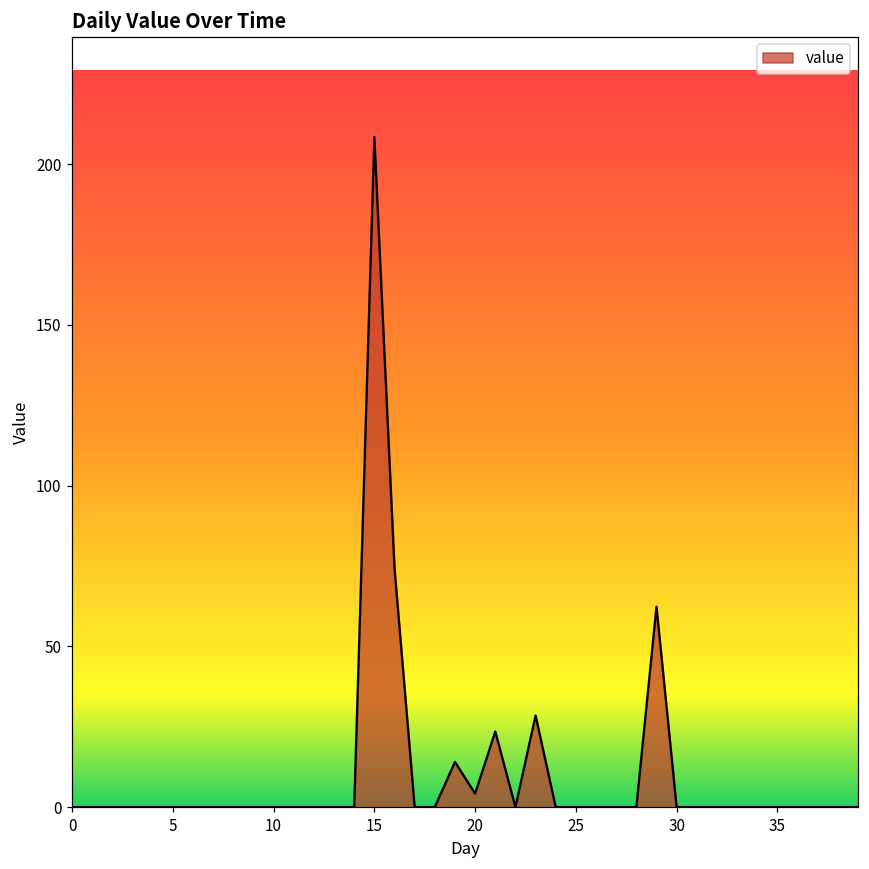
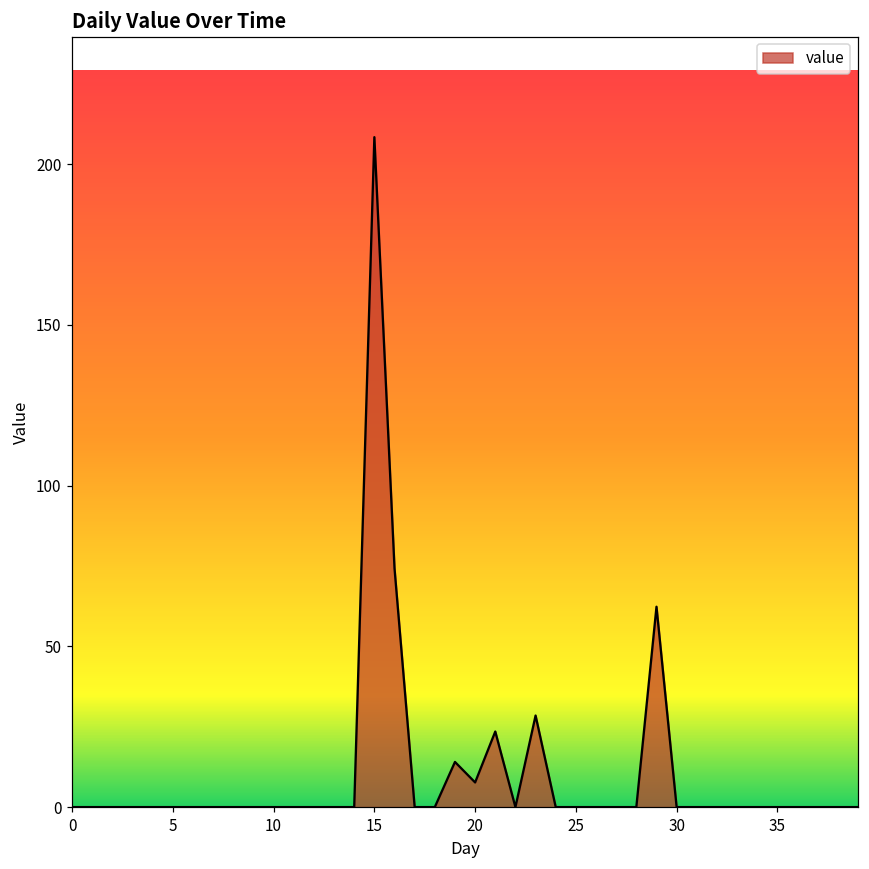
  {
    "0": 0,
    "5": 0,
    "10": 0,
    "15": 208,
-   "20": 4,
+   "20": 8,
    "25": 0,
    "30": 0,
    "35": 0
  }
